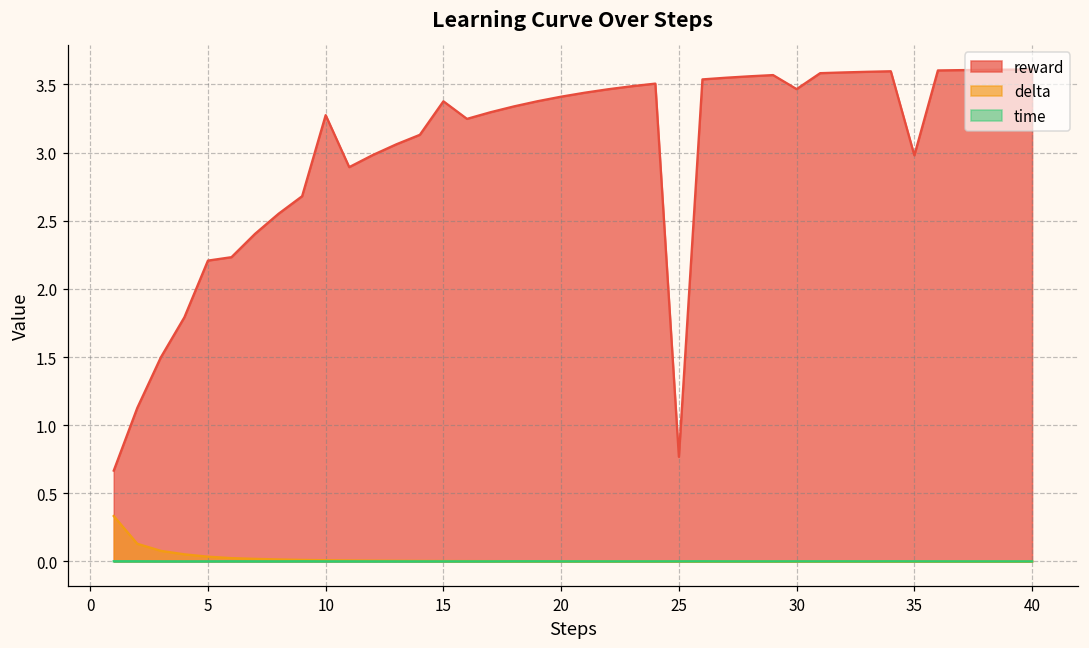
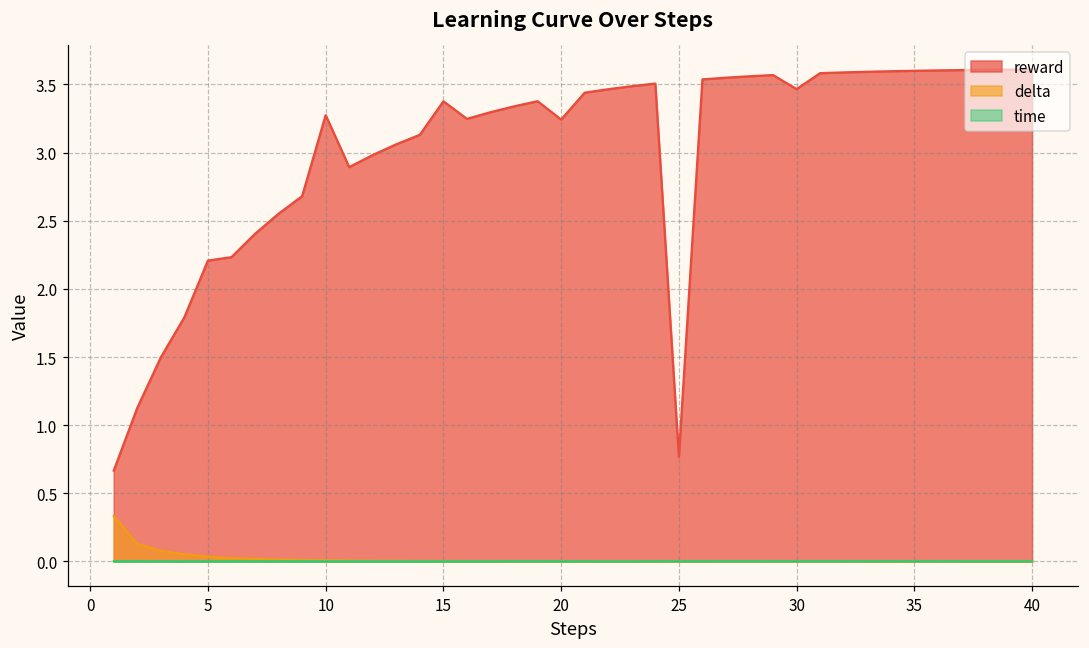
  {
    "reward": {
      "5": 2.21,
      "10": 3.27,
      "15": 3.38,
-     "20": 3.41,
+     "20": 3.24,
      "25": 0.77,
      "30": 3.47,
-     "35": 2.98
+     "35": 3.60
    },
    "delta": {
      "5": 0.04
    },
    "time": {
      "5": 0.00
    }
  }
